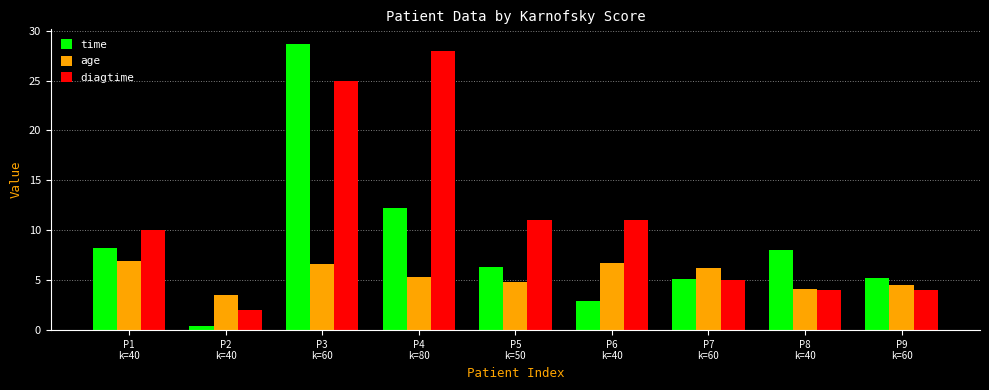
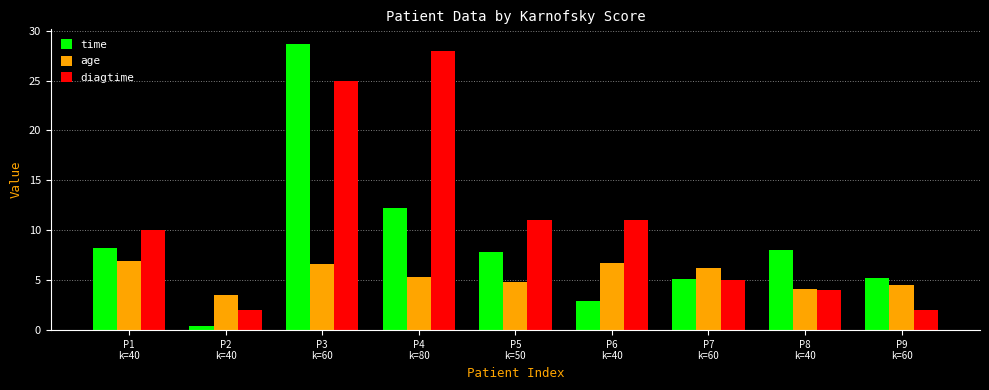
  {
    "time": {
      "P1 k=40": 8,
      "P2 k=40": 0,
      "P3 k=60": 29,
      "P4 k=80": 12,
-     "P5 k=50": 6,
+     "P5 k=50": 8,
      "P6 k=40": 3,
      "P7 k=60": 5,
      "P8 k=40": 8,
      "P9 k=60": 5
    },
    "age": {
      "P1 k=40": 7,
      "P2 k=40": 4,
      "P3 k=60": 7,
      "P4 k=80": 5,
      "P5 k=50": 5,
      "P6 k=40": 7,
      "P7 k=60": 6,
      "P8 k=40": 4,
      "P9 k=60": 5
    },
    "diagtime": {
      "P1 k=40": 10,
      "P2 k=40": 2,
      "P3 k=60": 25,
      "P4 k=80": 28,
      "P5 k=50": 11,
      "P6 k=40": 11,
      "P7 k=60": 5,
      "P8 k=40": 4,
-     "P9 k=60": 4
+     "P9 k=60": 2
    }
  }
